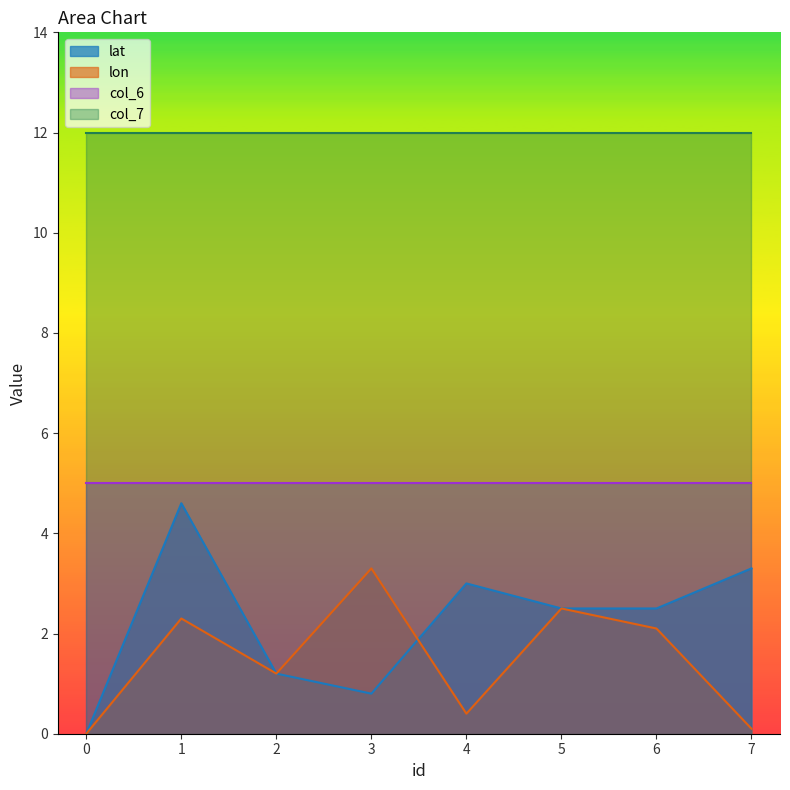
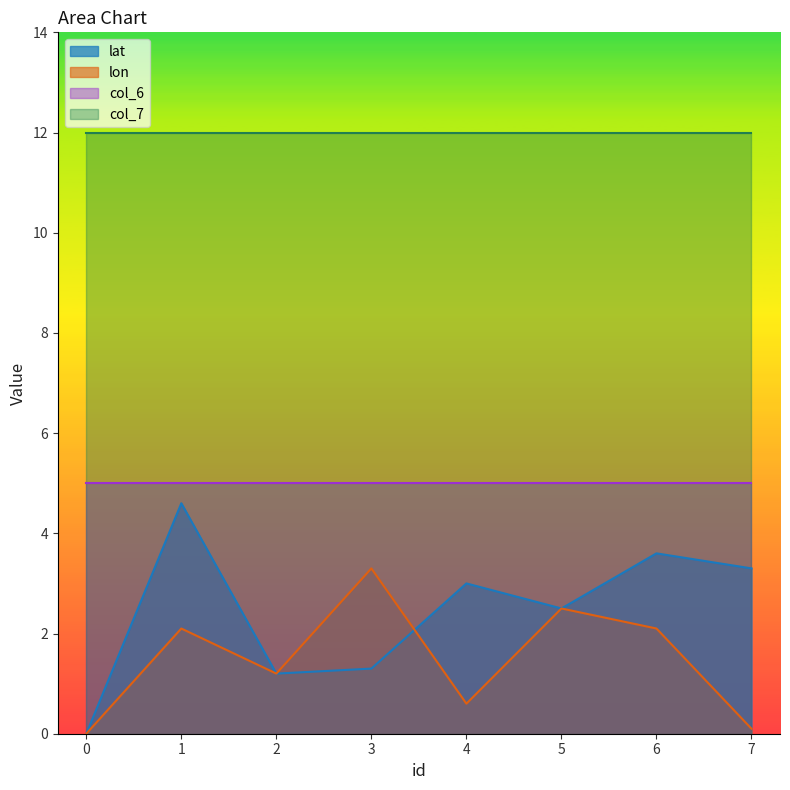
  {
    "lat": {
      "1": 4.6,
-     "3": 0.8,
+     "3": 1.3,
      "4": 3.0,
-     "6": 2.5,
+     "6": 3.6,
      "7": 3.3
    },
    "lon": {
-     "1": 2.3,
+     "1": 2.1,
      "3": 3.3,
-     "4": 0.4,
+     "4": 0.6,
      "6": 2.1,
      "7": 0.1
    },
    "col_6": {
      "0": 5.0,
      "1": 5.0,
      "2": 5.0,
      "3": 5.0,
      "4": 5.0,
      "5": 5.0,
      "6": 5.0,
      "7": 5.0
    },
    "col_7": {
      "0": 12.0,
      "1": 12.0,
      "2": 12.0,
      "3": 12.0,
      "4": 12.0,
      "5": 12.0,
      "6": 12.0,
      "7": 12.0
    }
  }
